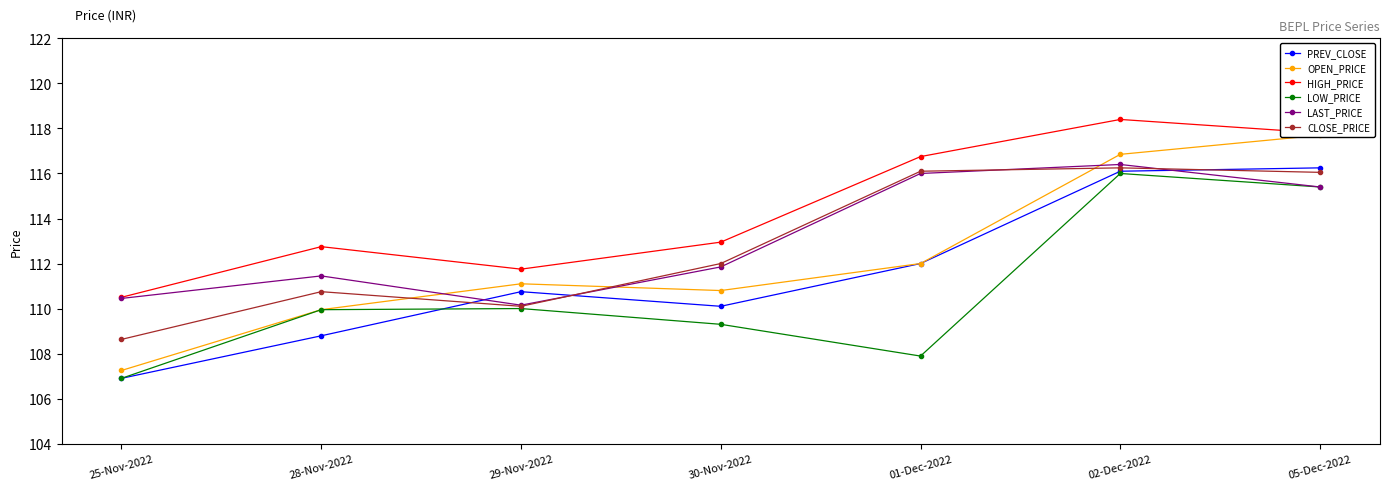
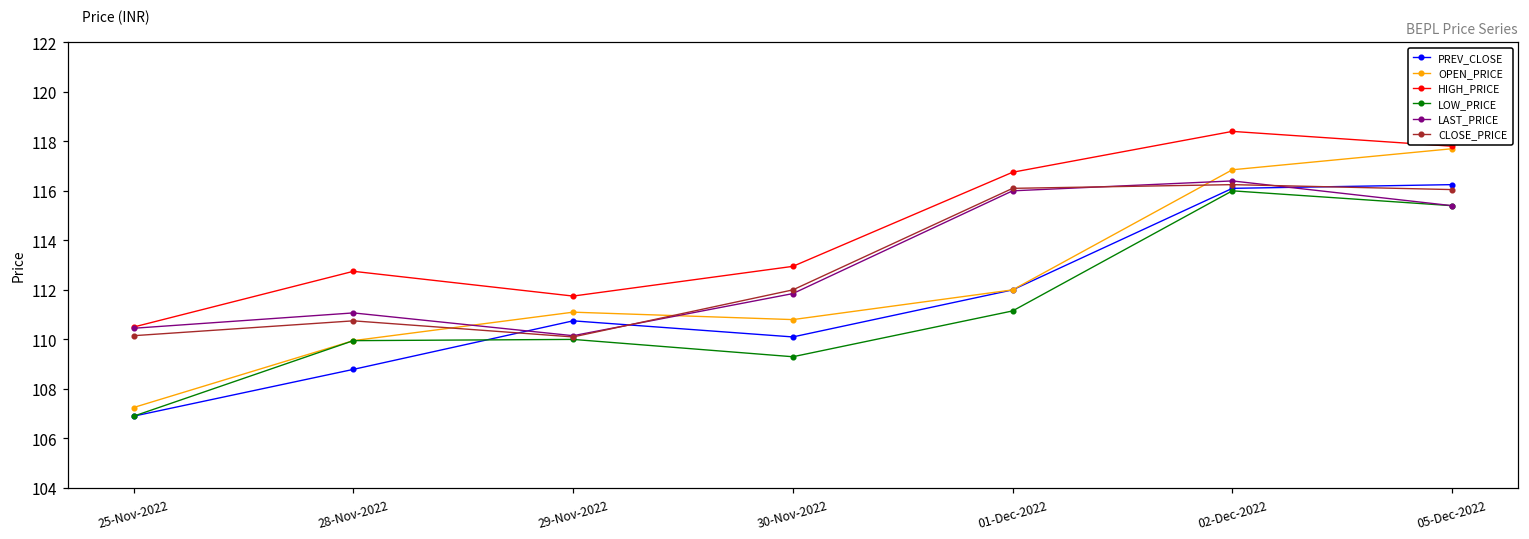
  {
    "PREV_CLOSE": {
      "28-Nov-2022": 108.8,
      "29-Nov-2022": 110.8,
      "30-Nov-2022": 110.1,
      "05-Dec-2022": 116.3
    },
    "OPEN_PRICE": {
      "25-Nov-2022": 107.3,
      "29-Nov-2022": 111.1,
      "30-Nov-2022": 110.8,
      "02-Dec-2022": 116.9
    },
    "HIGH_PRICE": {
      "28-Nov-2022": 112.8,
      "29-Nov-2022": 111.8,
      "30-Nov-2022": 113.0,
      "01-Dec-2022": 116.8,
      "02-Dec-2022": 118.4
    },
    "LOW_PRICE": {
      "30-Nov-2022": 109.3,
-     "01-Dec-2022": 107.9
+     "01-Dec-2022": 111.2
    },
    "LAST_PRICE": {
-     "28-Nov-2022": 111.5,
+     "28-Nov-2022": 111.1,
      "30-Nov-2022": 111.9,
      "02-Dec-2022": 116.4
    },
    "CLOSE_PRICE": {
-     "25-Nov-2022": 108.6,
+     "25-Nov-2022": 110.2,
      "28-Nov-2022": 110.8,
      "30-Nov-2022": 112.0,
      "02-Dec-2022": 116.3,
      "05-Dec-2022": 116.1
    }
  }
